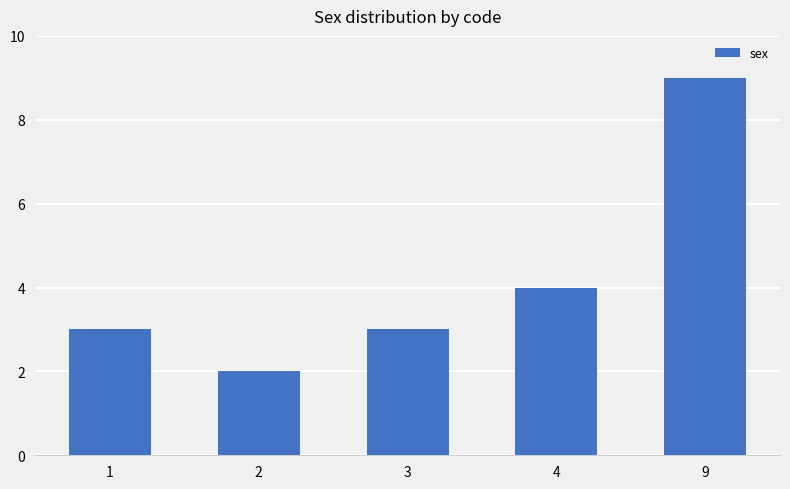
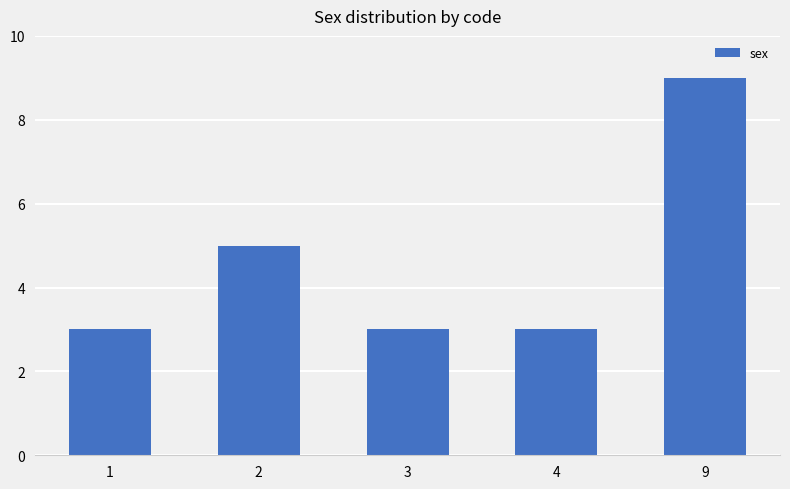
  {
    "1": 3,
-   "2": 2,
+   "2": 5,
    "3": 3,
-   "4": 4,
+   "4": 3,
    "9": 9
  }
